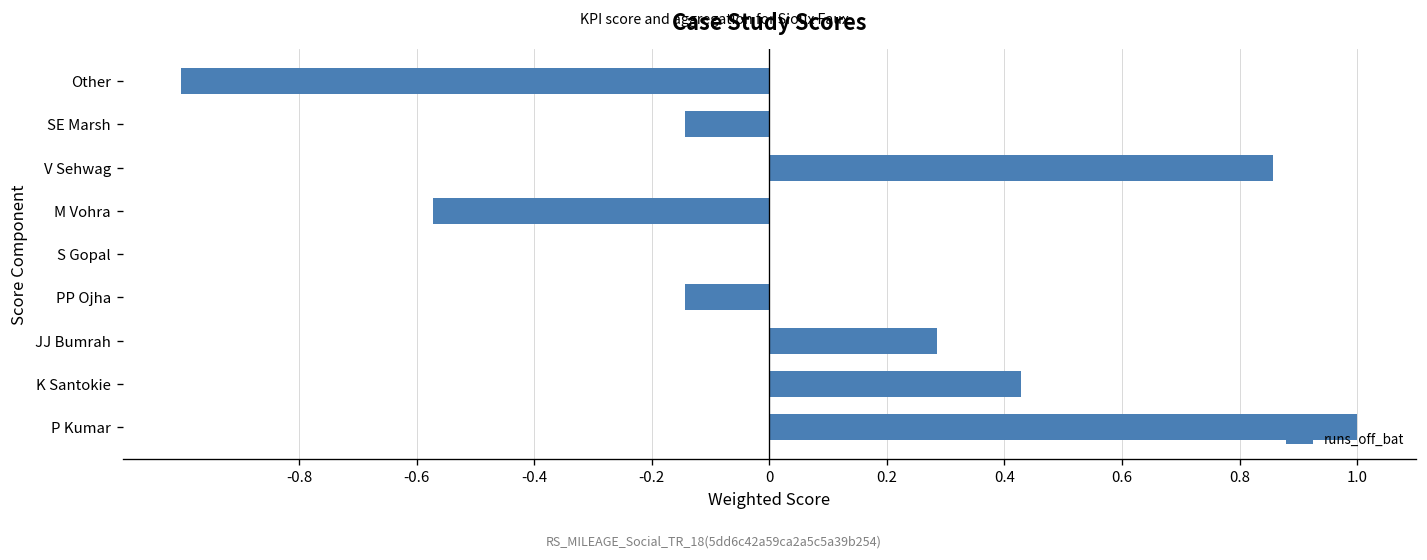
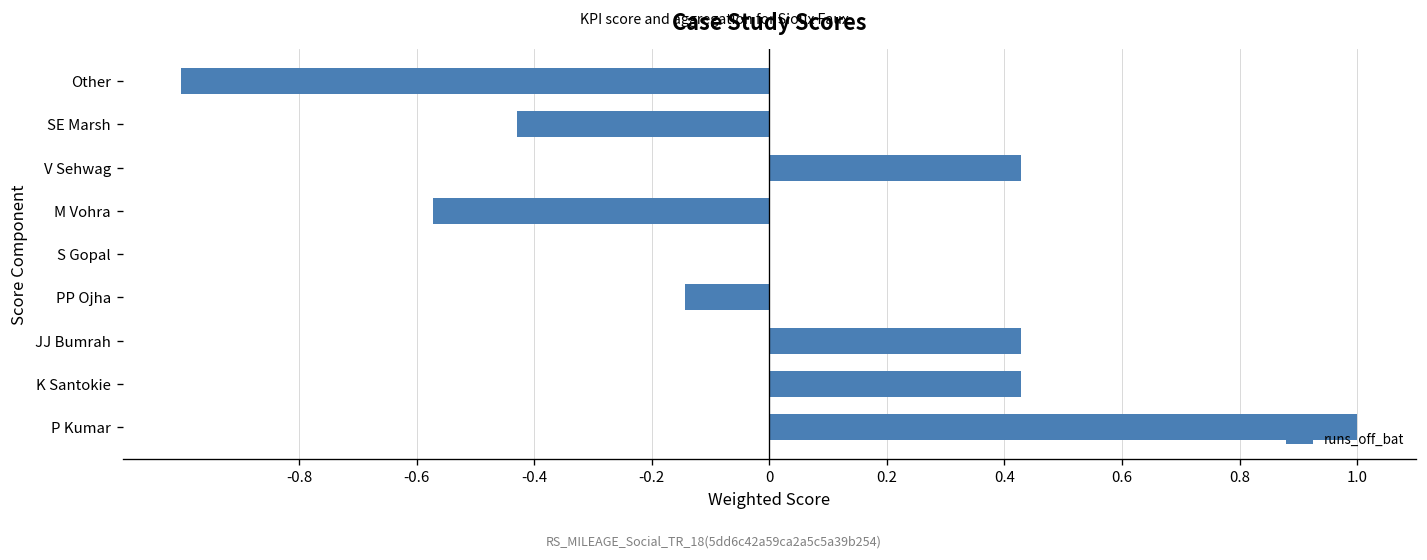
  {
    "Other": -1.00,
-   "SE Marsh": -0.14,
-   "V Sehwag": 0.86,
+   "SE Marsh": -0.43,
+   "V Sehwag": 0.43,
    "M Vohra": -0.57,
    "S Gopal": 0.00,
    "PP Ojha": -0.14,
-   "JJ Bumrah": 0.29,
+   "JJ Bumrah": 0.43,
    "K Santokie": 0.43,
    "P Kumar": 1.00
  }
